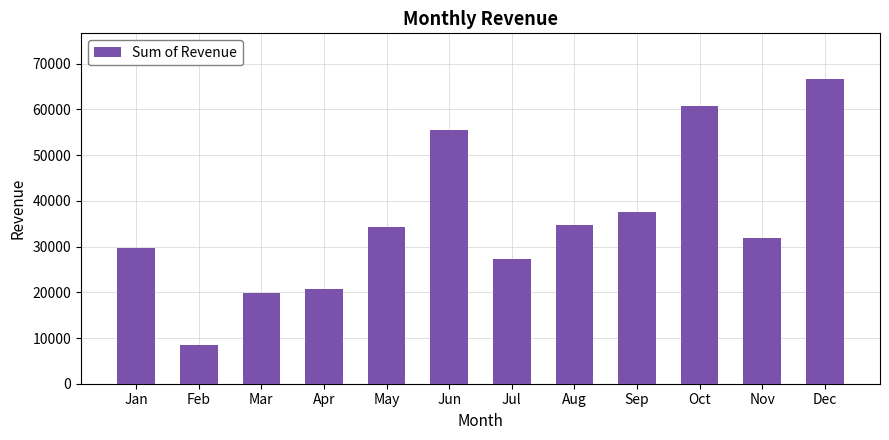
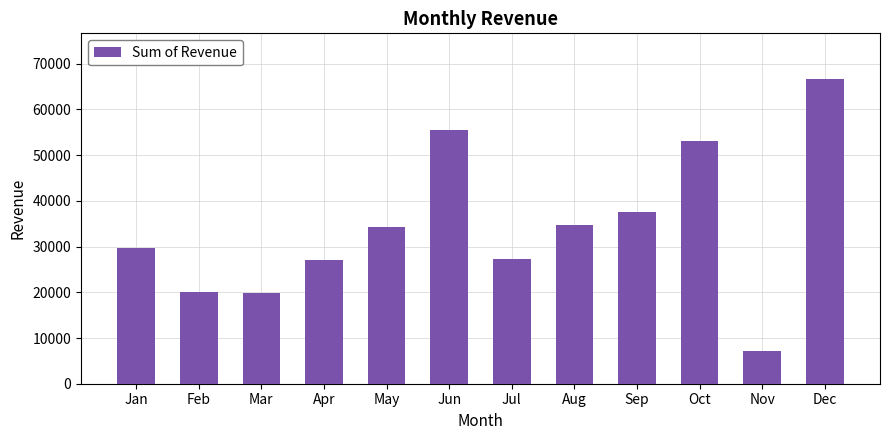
  {
    "Jan": 30000,
-   "Feb": 8000,
+   "Feb": 20000,
    "Mar": 20000,
-   "Apr": 21000,
+   "Apr": 27000,
    "May": 34000,
    "Jun": 56000,
    "Jul": 27000,
    "Aug": 35000,
    "Sep": 38000,
-   "Oct": 61000,
-   "Nov": 32000,
+   "Oct": 53000,
+   "Nov": 7000,
    "Dec": 67000
  }
